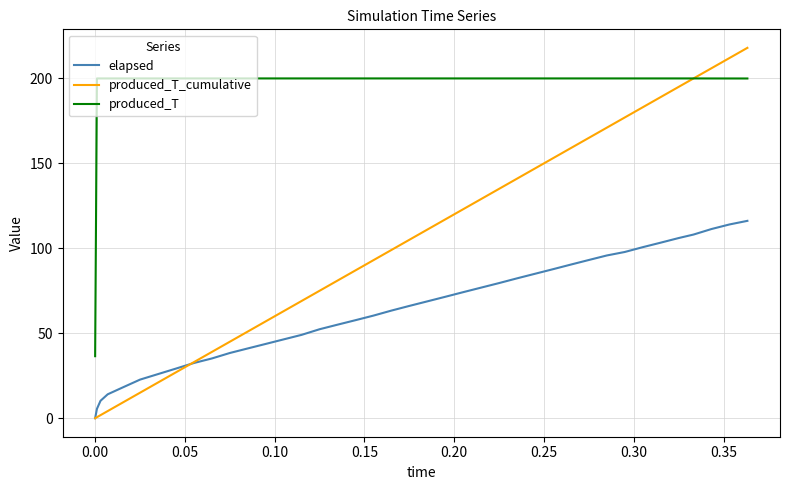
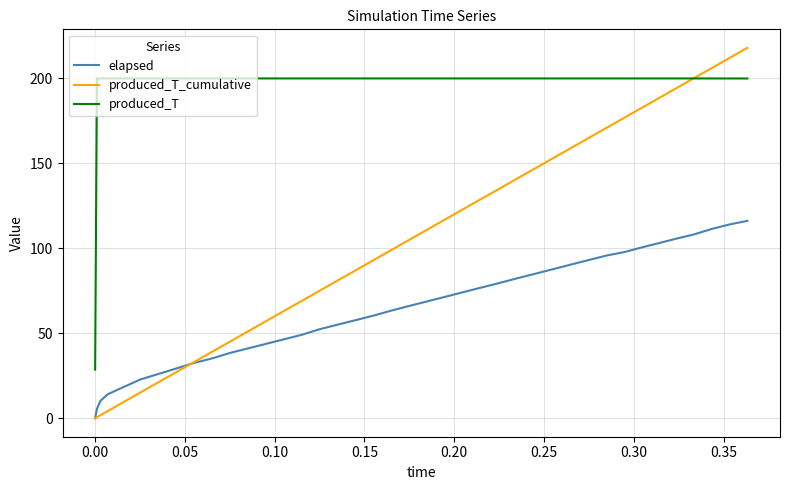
  {
    "produced_T": {
-     "0.00": 37
+     "0.00": 29
    }
  }
